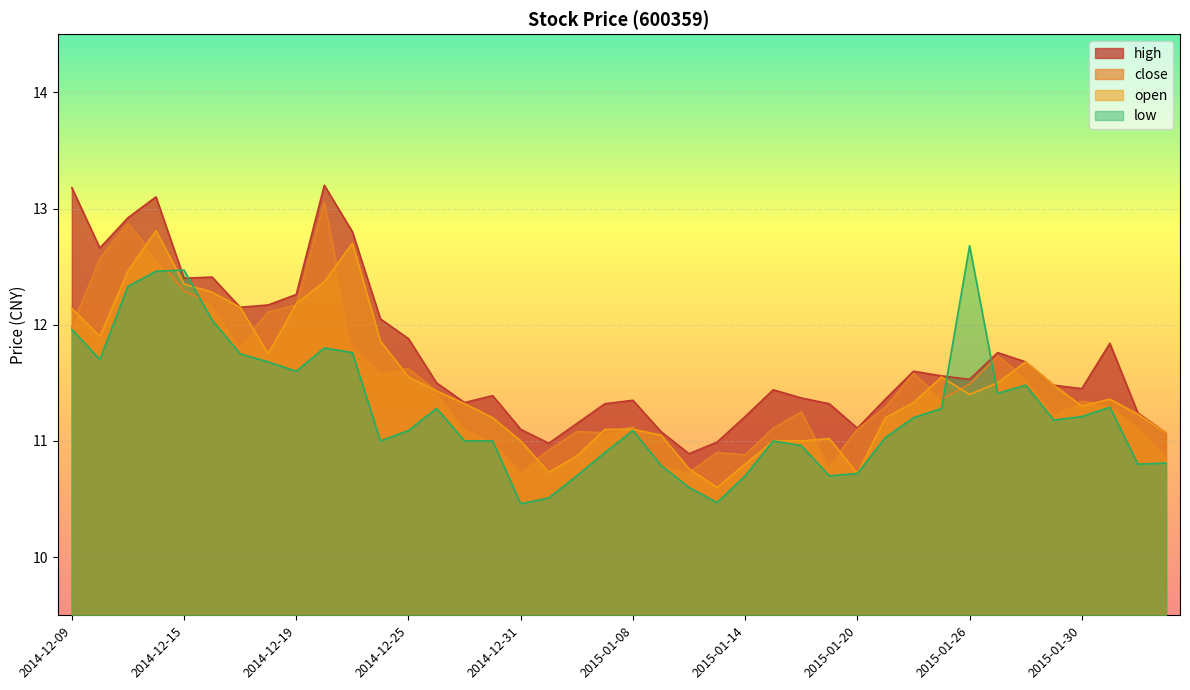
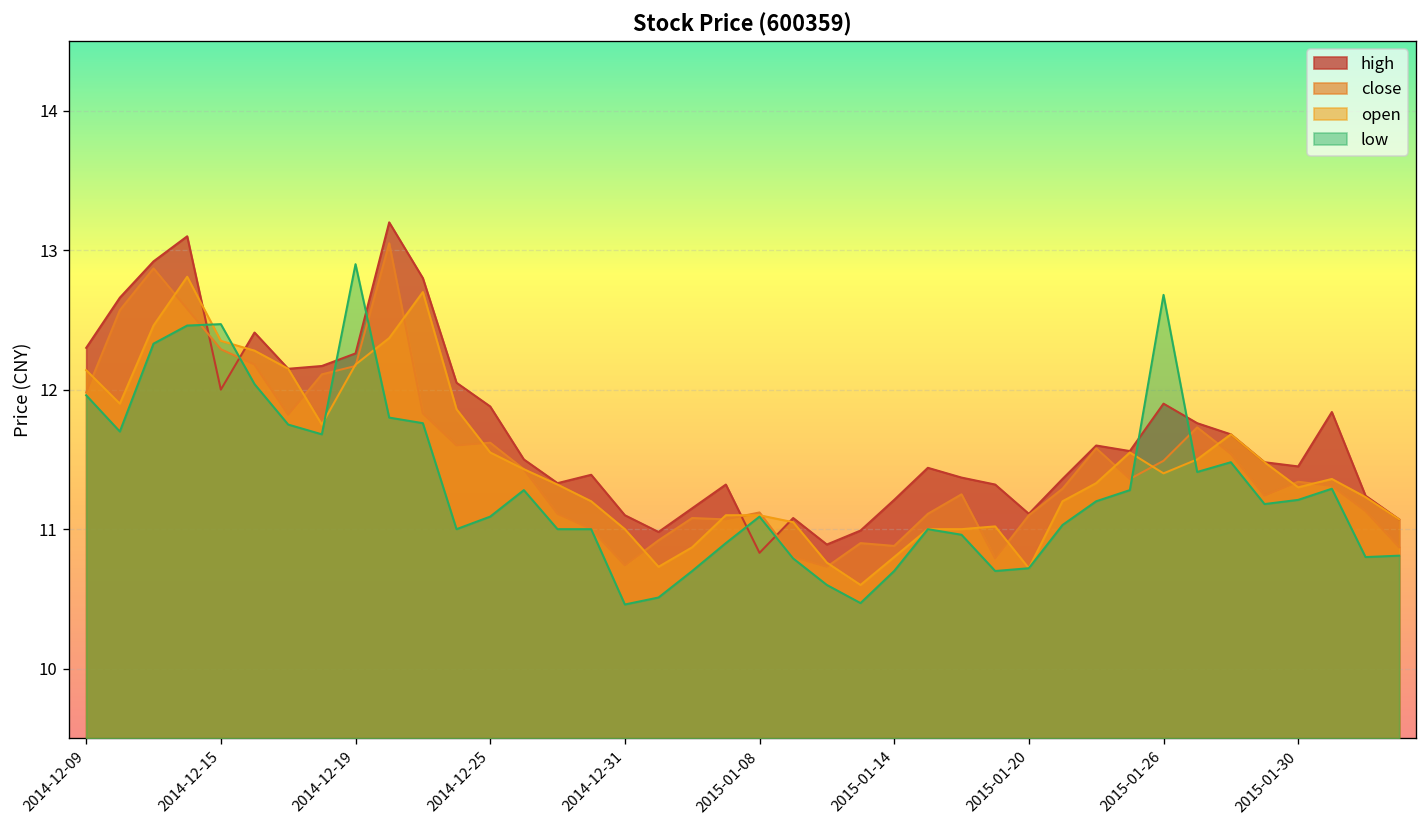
  {
    "high": {
-     "2014-12-09": 13.18,
-     "2014-12-15": 12.4,
+     "2014-12-09": 12.30,
+     "2014-12-15": 12.0,
      "2014-12-19": 12.26,
      "2014-12-25": 11.88,
      "2014-12-31": 11.10,
-     "2015-01-08": 11.35,
+     "2015-01-08": 10.83,
      "2015-01-14": 11.21,
-     "2015-01-26": 11.53,
+     "2015-01-26": 11.90,
      "2015-01-30": 11.45
    },
    "low": {
      "2014-12-15": 12.47,
-     "2014-12-19": 11.6,
+     "2014-12-19": 12.9,
      "2014-12-25": 11.1,
      "2014-12-31": 10.46,
      "2015-01-14": 10.7,
      "2015-01-26": 12.7,
      "2015-01-30": 11.2
    }
  }
